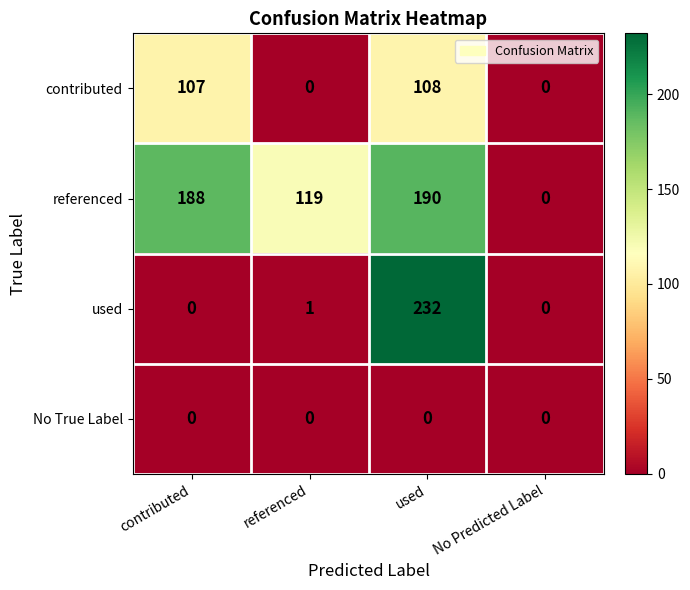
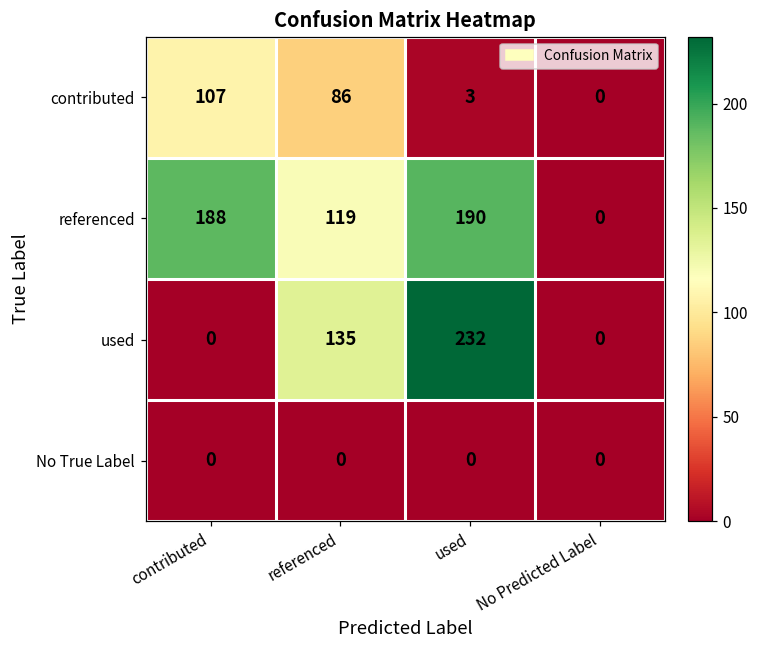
  {
    "contributed": {
      "contributed": 107,
-     "referenced": 0,
-     "used": 108,
+     "referenced": 86,
+     "used": 3,
      "No Predicted Label": 0
    },
    "referenced": {
      "contributed": 188,
      "referenced": 119,
      "used": 190,
      "No Predicted Label": 0
    },
    "used": {
      "contributed": 0,
-     "referenced": 1,
+     "referenced": 135,
      "used": 232,
      "No Predicted Label": 0
    },
    "No True Label": {
      "contributed": 0,
      "referenced": 0,
      "used": 0,
      "No Predicted Label": 0
    }
  }
